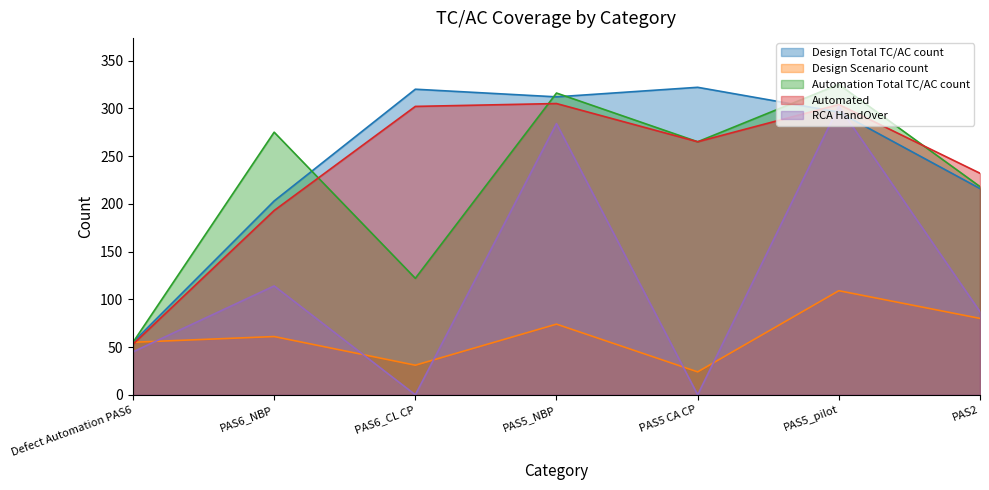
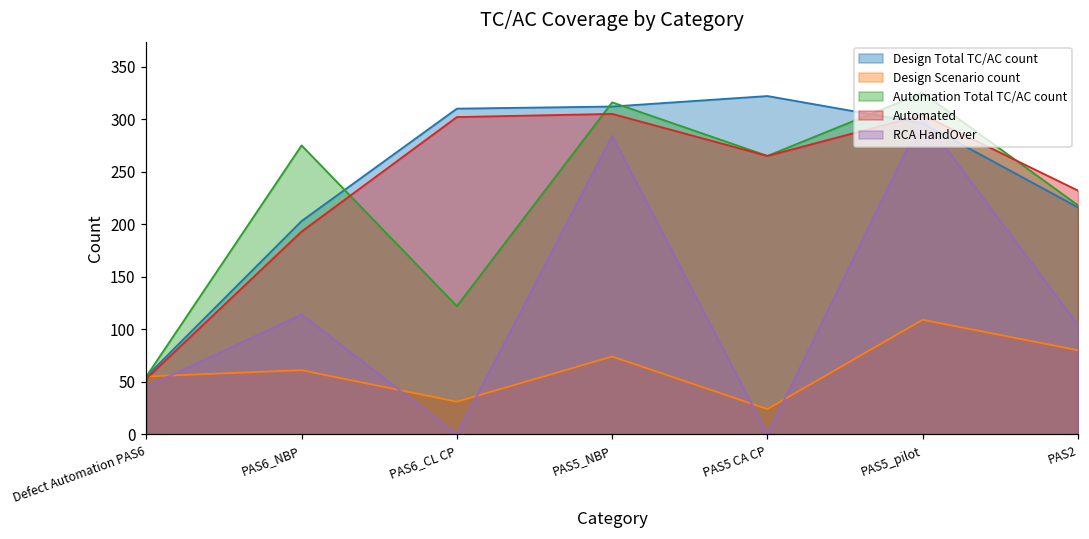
  {
    "Design Total TC/AC count": {
      "PAS6_NBP": 200,
-     "PAS6_CL CP": 320,
+     "PAS6_CL CP": 310,
      "PAS5_NBP": 310,
      "PAS5 CA CP": 320
    },
    "Automation Total TC/AC count": {
      "PAS6_NBP": 280,
      "PAS6_CL CP": 120,
      "PAS5_NBP": 320
    },
    "RCA HandOver": {
      "Defect Automation PAS6": 50,
      "PAS6_NBP": 110,
      "PAS6_CL CP": 0,
      "PAS5_NBP": 280,
      "PAS5 CA CP": 0,
-     "PAS2": 90
+     "PAS2": 100
    }
  }
